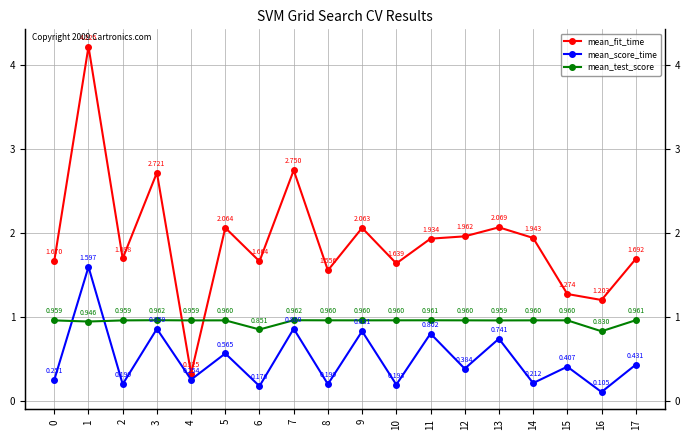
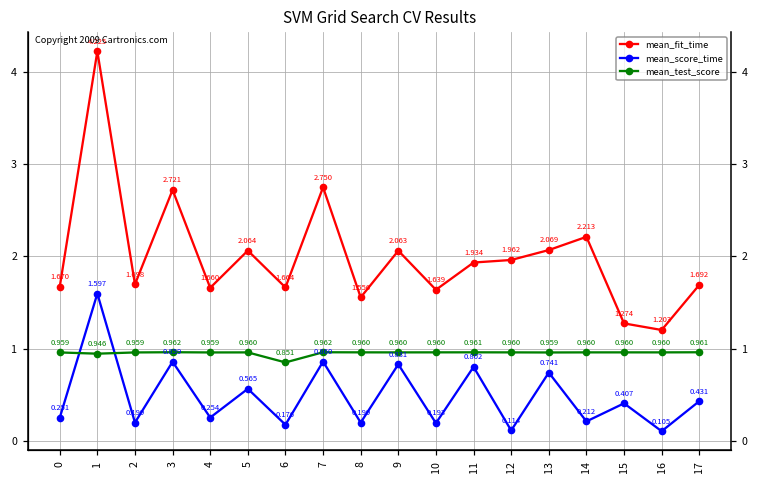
  {
    "mean_fit_time": {
      "0": 1.670,
      "2": 1.698,
      "3": 2.721,
-     "4": 0.325,
+     "4": 1.660,
      "5": 2.064,
      "6": 1.664,
      "7": 2.750,
      "8": 1.556,
      "9": 2.063,
      "10": 1.639,
      "11": 1.934,
      "12": 1.962,
      "13": 2.069,
-     "14": 1.943,
+     "14": 2.213,
      "15": 1.274,
      "16": 1.203,
      "17": 1.692
    },
    "mean_score_time": {
      "0": 0.251,
      "1": 1.597,
      "2": 0.199,
      "5": 0.565,
      "6": 0.176,
      "8": 0.199,
      "10": 0.193,
-     "12": 0.384,
+     "12": 0.114,
      "13": 0.741,
      "14": 0.212,
      "15": 0.407,
      "16": 0.105,
      "17": 0.431
    },
    "mean_test_score": {
      "0": 0.959,
      "1": 0.946,
      "2": 0.959,
      "3": 0.962,
      "4": 0.959,
      "5": 0.960,
      "6": 0.851,
      "7": 0.962,
      "8": 0.960,
      "9": 0.960,
      "10": 0.960,
      "11": 0.961,
      "12": 0.960,
      "13": 0.959,
      "14": 0.960,
      "15": 0.960,
-     "16": 0.830,
+     "16": 0.960,
      "17": 0.961
    }
  }
